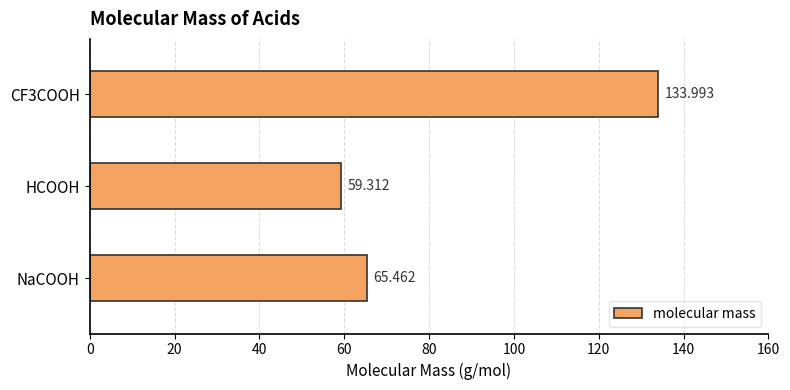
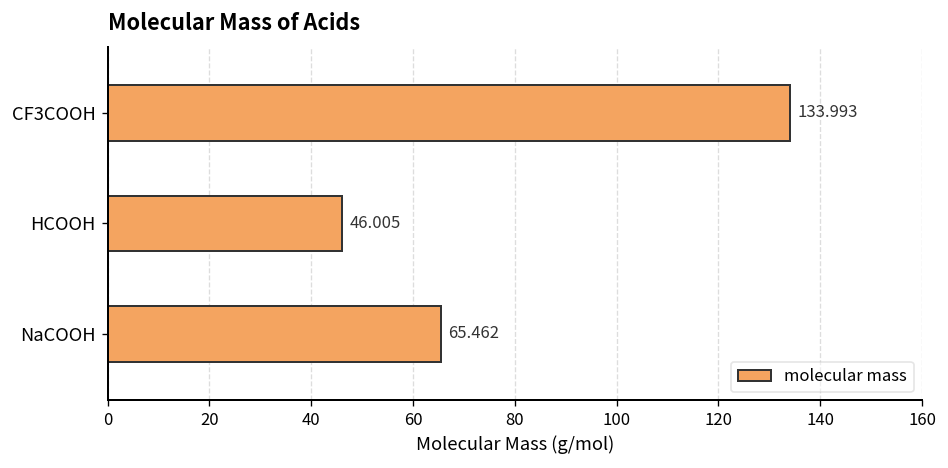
  {
    "CF3COOH": 133.993,
-   "HCOOH": 59.312,
+   "HCOOH": 46.005,
    "NaCOOH": 65.462
  }
